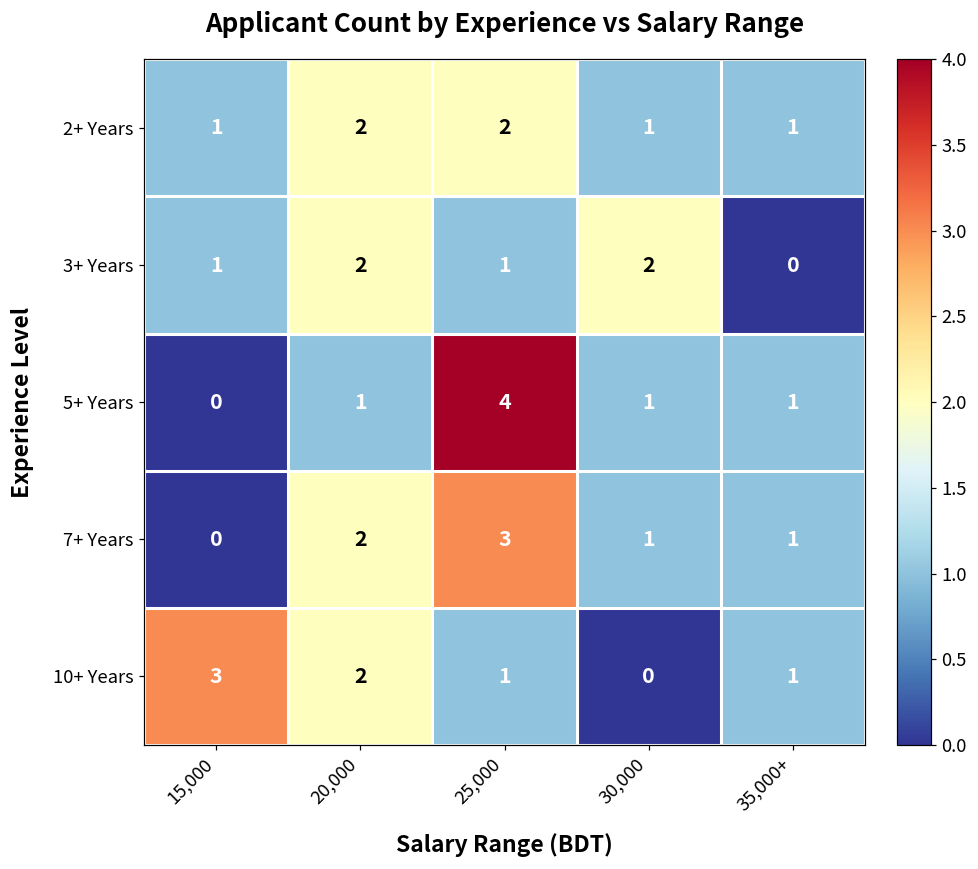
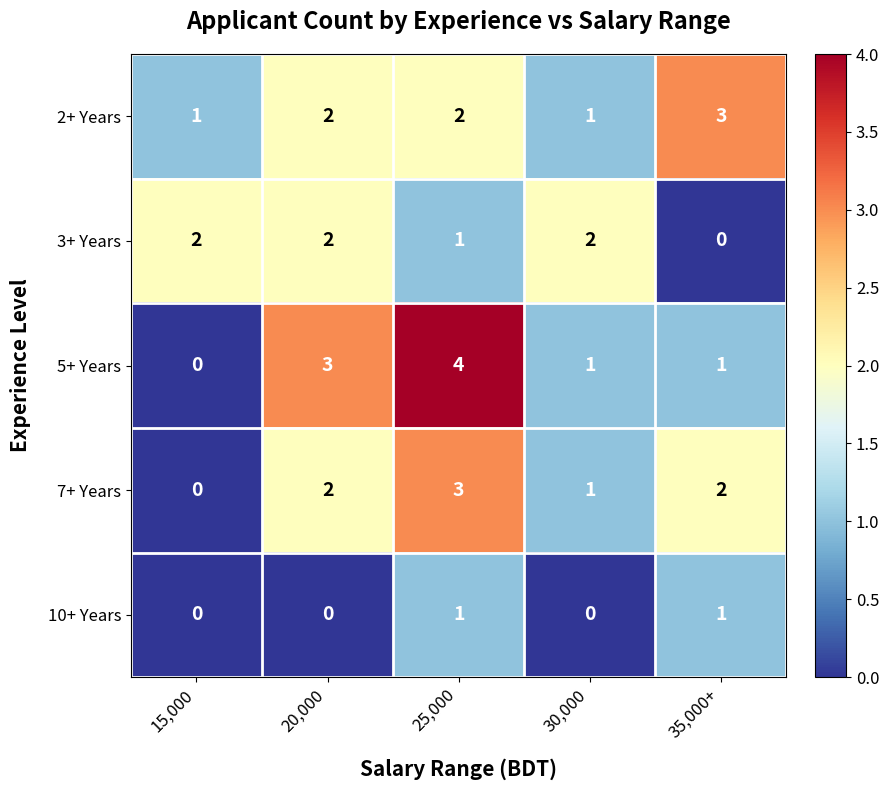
  {
    "2+ Years": {
      "15,000": 1,
      "20,000": 2,
      "25,000": 2,
      "30,000": 1,
-     "35,000+": 1
+     "35,000+": 3
    },
    "3+ Years": {
-     "15,000": 1,
+     "15,000": 2,
      "20,000": 2,
      "25,000": 1,
      "30,000": 2,
      "35,000+": 0
    },
    "5+ Years": {
      "15,000": 0,
-     "20,000": 1,
+     "20,000": 3,
      "25,000": 4,
      "30,000": 1,
      "35,000+": 1
    },
    "7+ Years": {
      "15,000": 0,
      "20,000": 2,
      "25,000": 3,
      "30,000": 1,
-     "35,000+": 1
+     "35,000+": 2
    },
    "10+ Years": {
-     "15,000": 3,
-     "20,000": 2,
+     "15,000": 0,
+     "20,000": 0,
      "25,000": 1,
      "30,000": 0,
      "35,000+": 1
    }
  }
